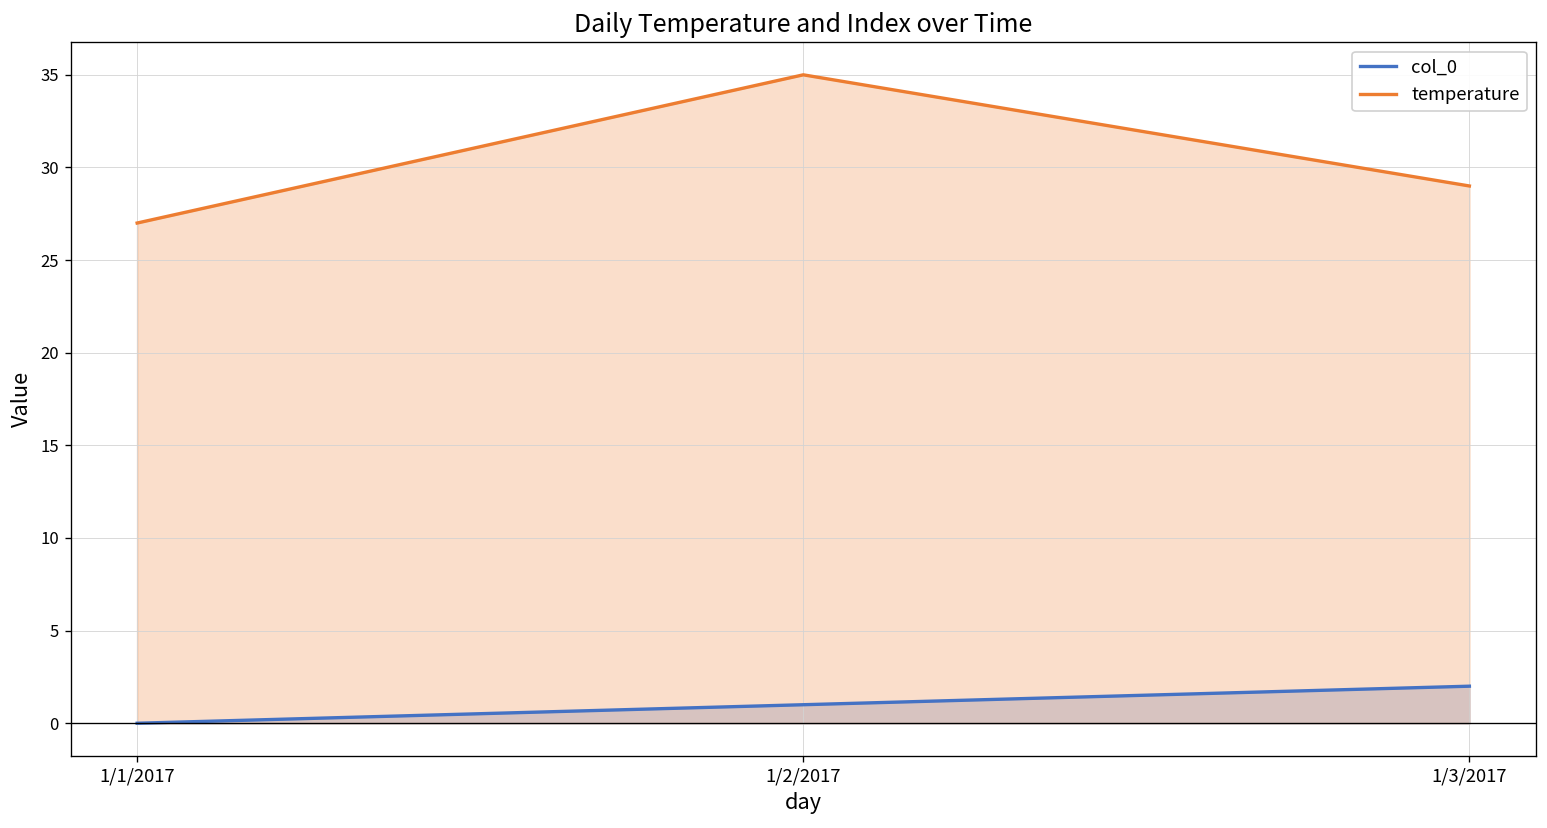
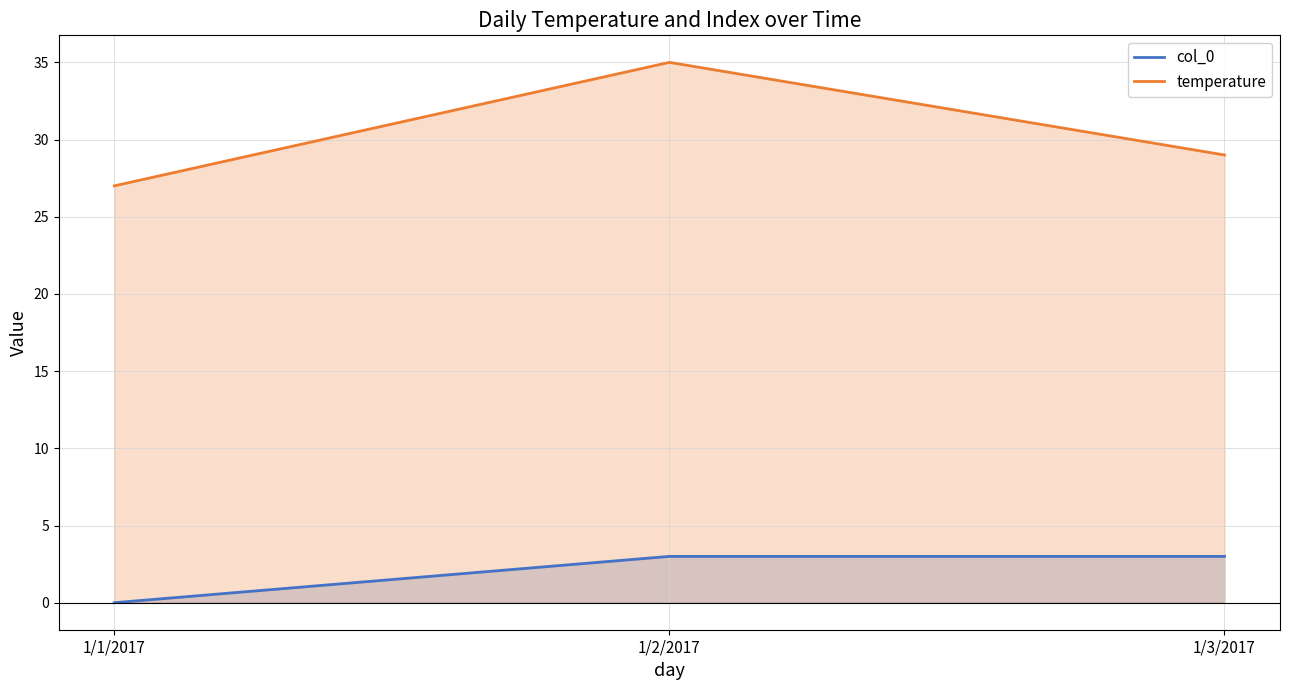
  {
    "col_0": {
      "1/1/2017": 0,
-     "1/2/2017": 1,
-     "1/3/2017": 2
+     "1/2/2017": 3,
+     "1/3/2017": 3
    },
    "temperature": {
      "1/1/2017": 27,
      "1/2/2017": 35,
      "1/3/2017": 29
    }
  }
